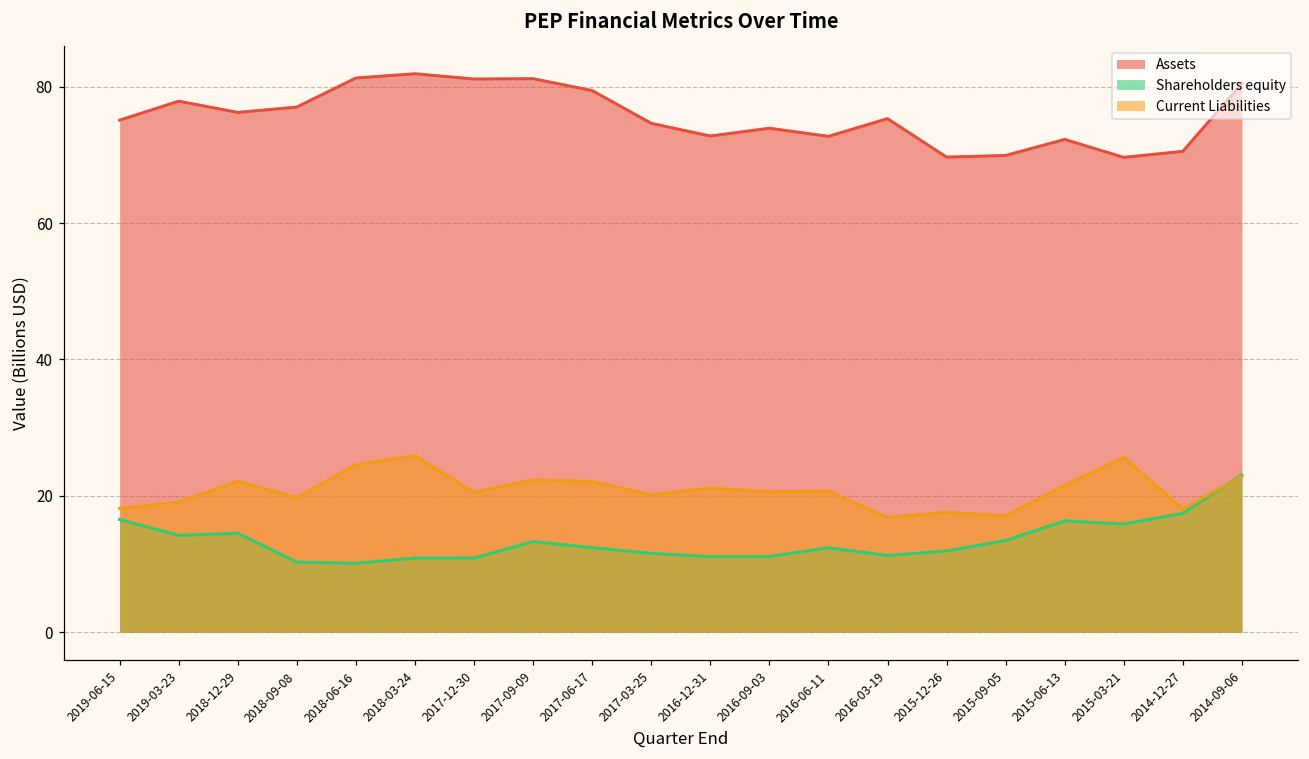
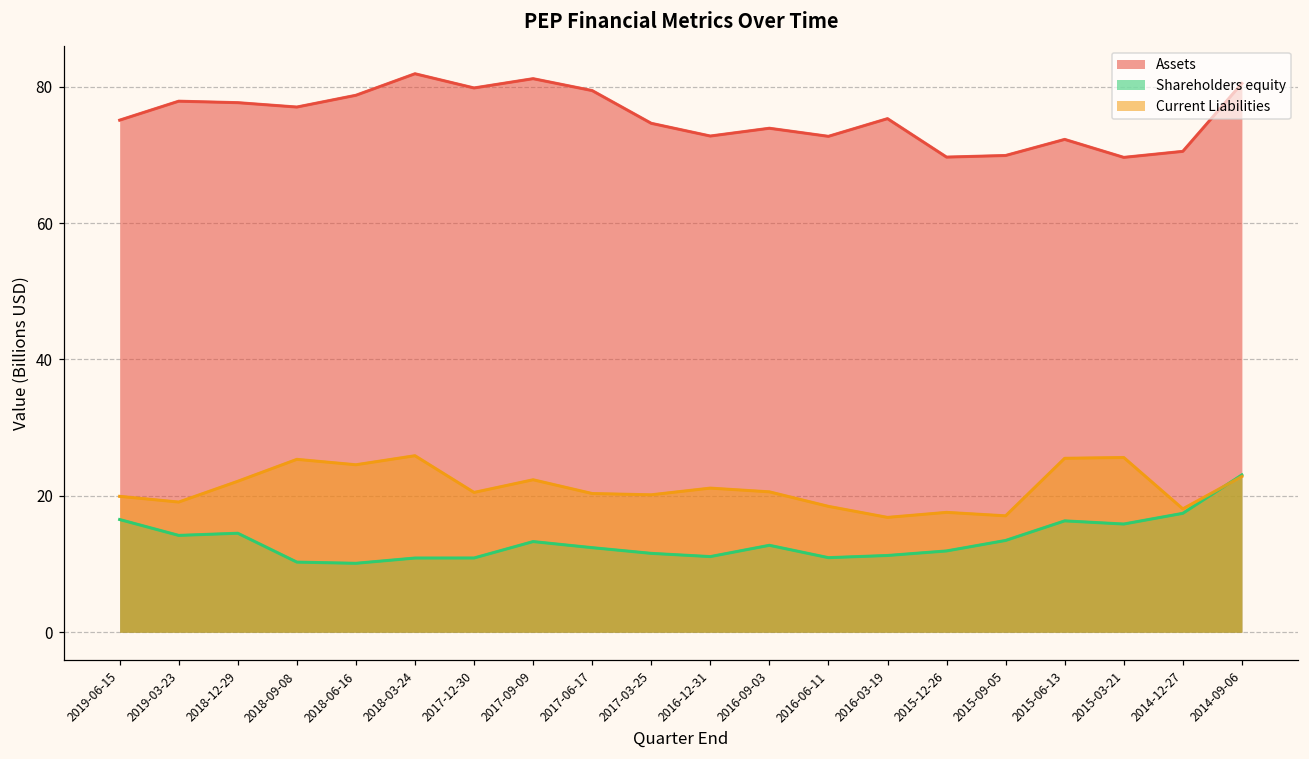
  {
    "Assets": {
      "2019-06-15": 75,
      "2019-03-23": 78,
-     "2018-12-29": 76,
+     "2018-12-29": 78,
      "2018-09-08": 77,
-     "2018-06-16": 81,
+     "2018-06-16": 79,
      "2018-03-24": 82,
-     "2017-12-30": 81,
+     "2017-12-30": 80,
      "2017-09-09": 81,
      "2017-06-17": 79,
      "2017-03-25": 75,
      "2016-12-31": 73,
      "2016-09-03": 74,
      "2016-06-11": 73,
      "2016-03-19": 75,
      "2015-12-26": 70,
      "2015-09-05": 70,
      "2015-06-13": 72,
      "2015-03-21": 70,
      "2014-12-27": 71
    },
    "Shareholders equity": {
      "2019-06-15": 17,
      "2019-03-23": 14,
      "2018-12-29": 15,
      "2018-09-08": 10,
      "2018-06-16": 10,
      "2018-03-24": 11,
      "2017-12-30": 11,
      "2017-09-09": 13,
      "2017-06-17": 12,
      "2017-03-25": 12,
      "2016-12-31": 11,
-     "2016-09-03": 11,
-     "2016-06-11": 12,
+     "2016-09-03": 13,
+     "2016-06-11": 11,
      "2016-03-19": 11,
      "2015-12-26": 12,
      "2015-09-05": 13,
      "2015-06-13": 16,
      "2015-03-21": 16,
      "2014-12-27": 17
    },
    "Current Liabilities": {
-     "2019-06-15": 18,
+     "2019-06-15": 20,
      "2019-03-23": 19,
      "2018-12-29": 22,
-     "2018-09-08": 20,
+     "2018-09-08": 25,
      "2018-06-16": 25,
      "2018-03-24": 26,
      "2017-12-30": 21,
      "2017-09-09": 22,
-     "2017-06-17": 22,
+     "2017-06-17": 20,
      "2017-03-25": 20,
      "2016-12-31": 21,
      "2016-09-03": 21,
-     "2016-06-11": 21,
+     "2016-06-11": 18,
      "2016-03-19": 17,
      "2015-12-26": 18,
      "2015-09-05": 17,
-     "2015-06-13": 22,
+     "2015-06-13": 26,
      "2015-03-21": 26,
      "2014-12-27": 18
    }
  }
